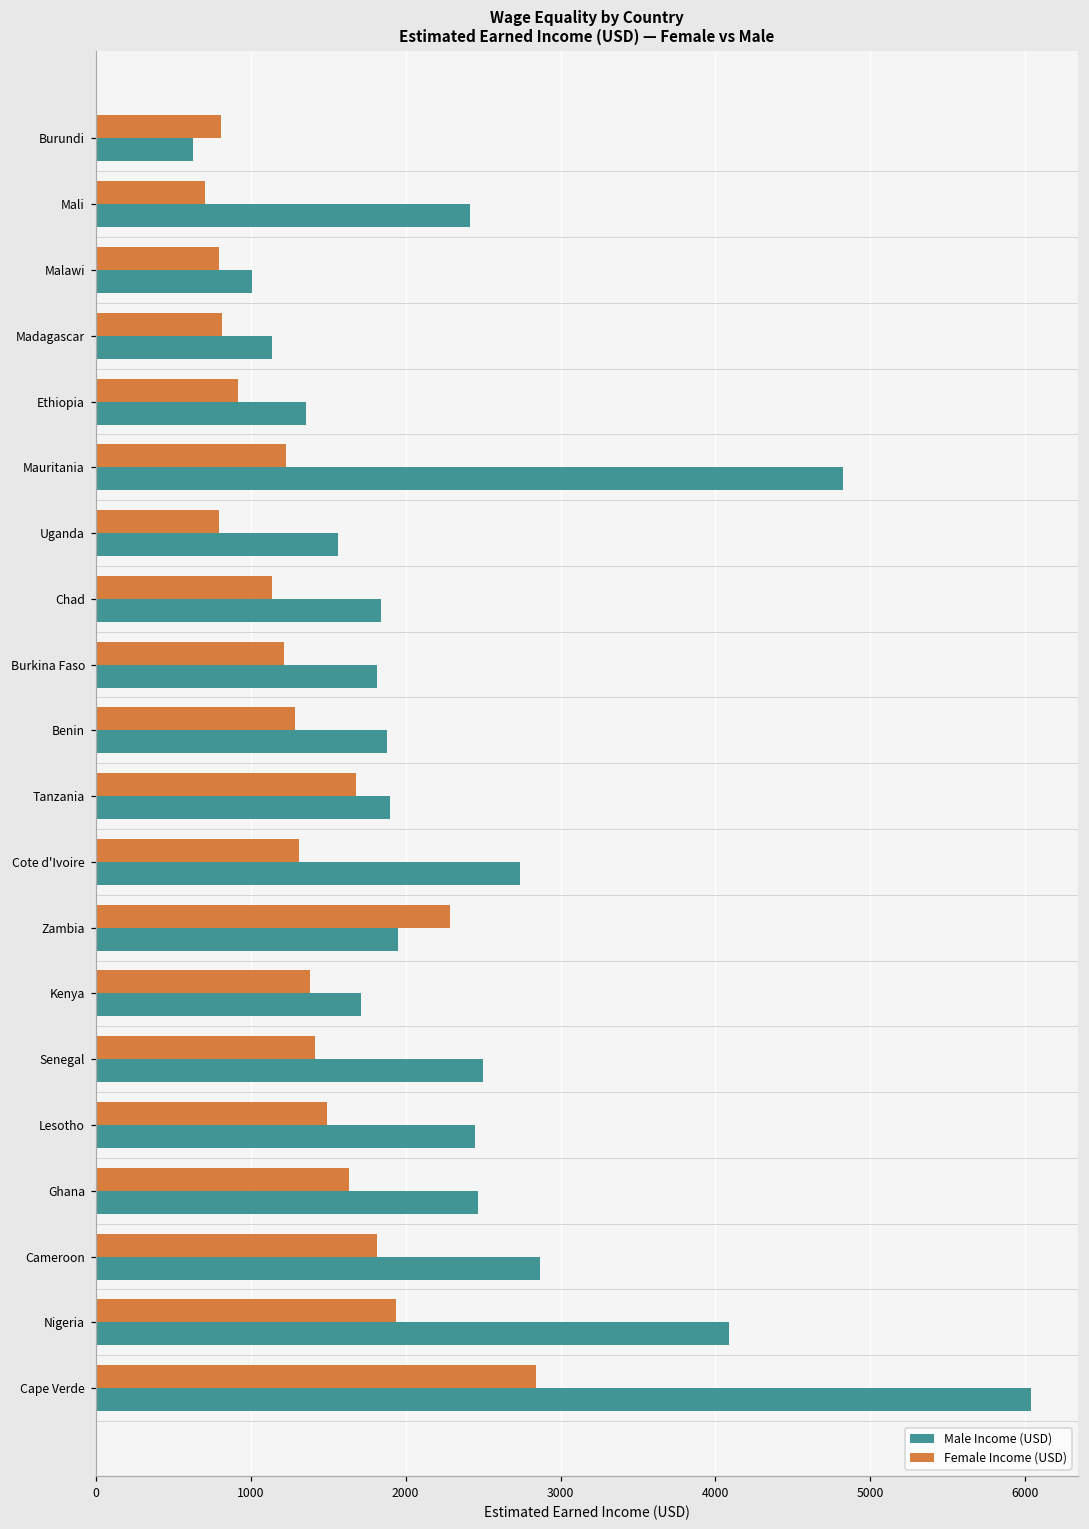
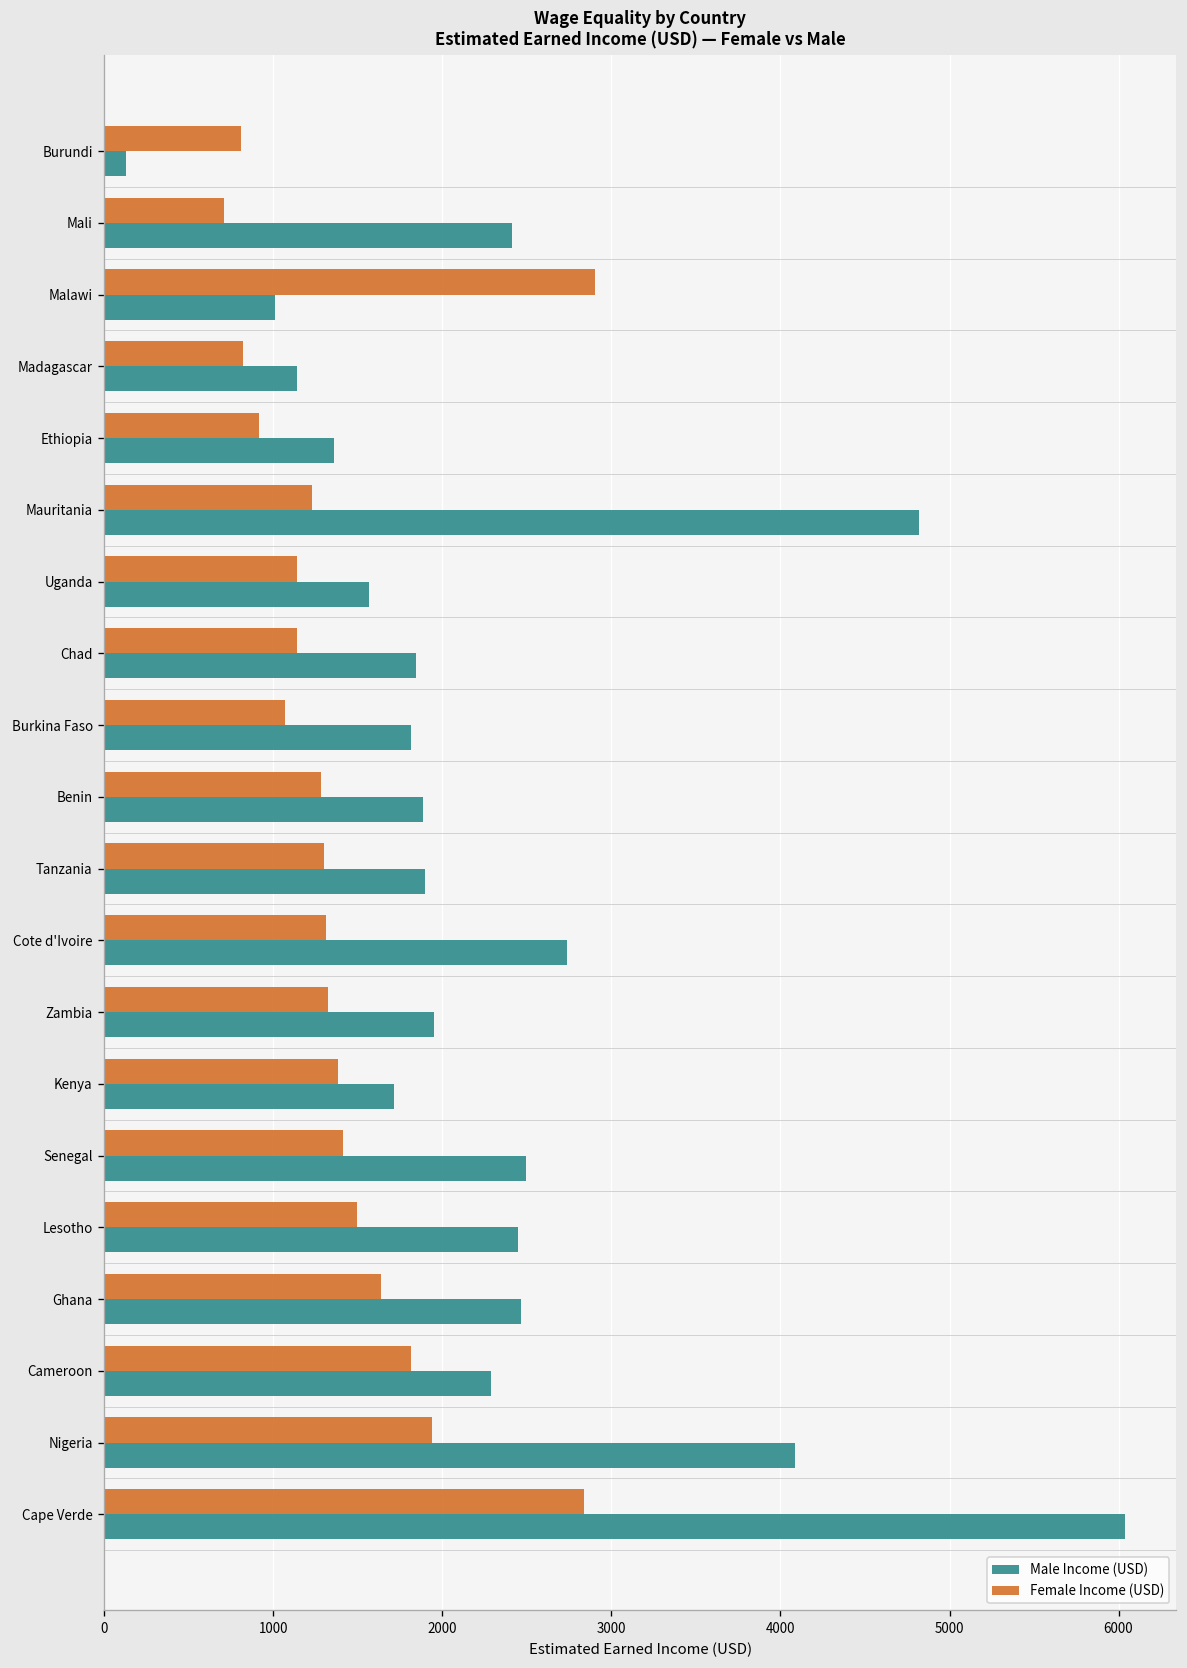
  {
    "Male Income (USD)": {
-     "Burundi": 630,
+     "Burundi": 130,
      "Mali": 2410,
      "Malawi": 1010,
      "Madagascar": 1140,
      "Ethiopia": 1360,
      "Mauritania": 4820,
      "Uganda": 1560,
      "Chad": 1840,
      "Burkina Faso": 1820,
      "Benin": 1880,
      "Tanzania": 1900,
      "Cote d'Ivoire": 2740,
      "Zambia": 1950,
      "Kenya": 1710,
      "Senegal": 2500,
      "Lesotho": 2450,
      "Ghana": 2470,
-     "Cameroon": 2870,
+     "Cameroon": 2290,
      "Nigeria": 4090,
      "Cape Verde": 6040
    },
    "Female Income (USD)": {
      "Burundi": 810,
      "Mali": 710,
-     "Malawi": 790,
+     "Malawi": 2900,
      "Madagascar": 820,
      "Ethiopia": 920,
      "Mauritania": 1230,
-     "Uganda": 800,
+     "Uganda": 1140,
      "Chad": 1140,
-     "Burkina Faso": 1210,
+     "Burkina Faso": 1070,
      "Benin": 1280,
-     "Tanzania": 1680,
+     "Tanzania": 1300,
      "Cote d'Ivoire": 1310,
-     "Zambia": 2290,
+     "Zambia": 1320,
      "Kenya": 1380,
      "Senegal": 1410,
      "Lesotho": 1490,
      "Ghana": 1640,
      "Cameroon": 1820,
      "Nigeria": 1940,
      "Cape Verde": 2840
    }
  }
